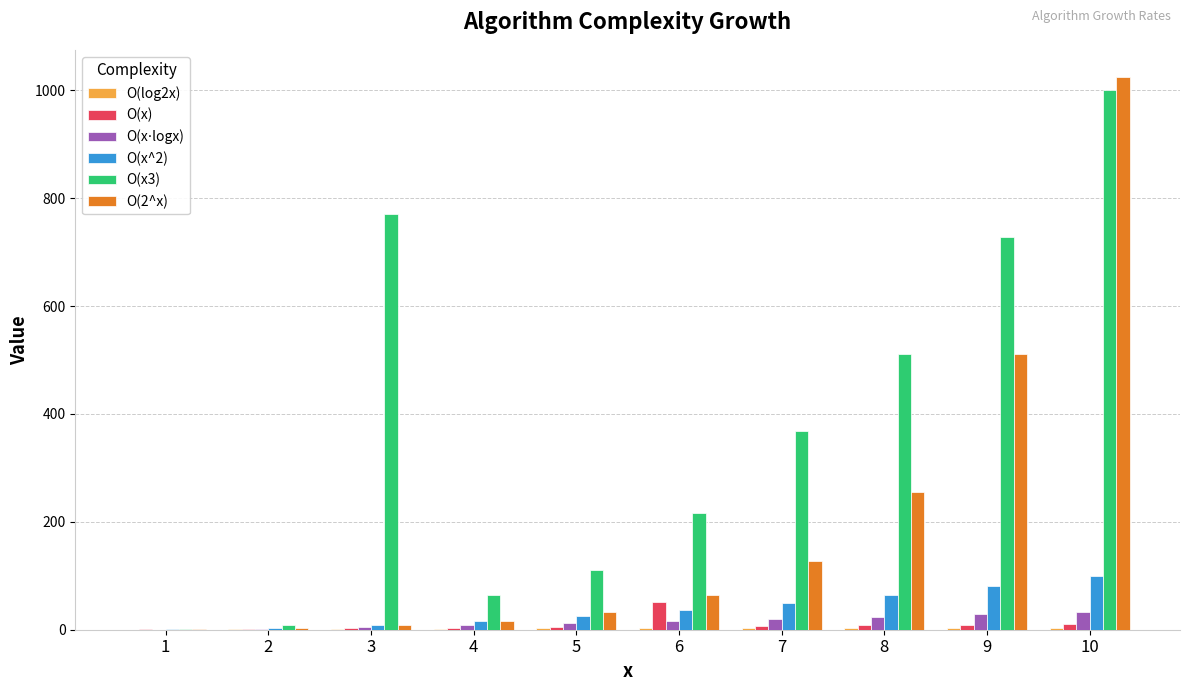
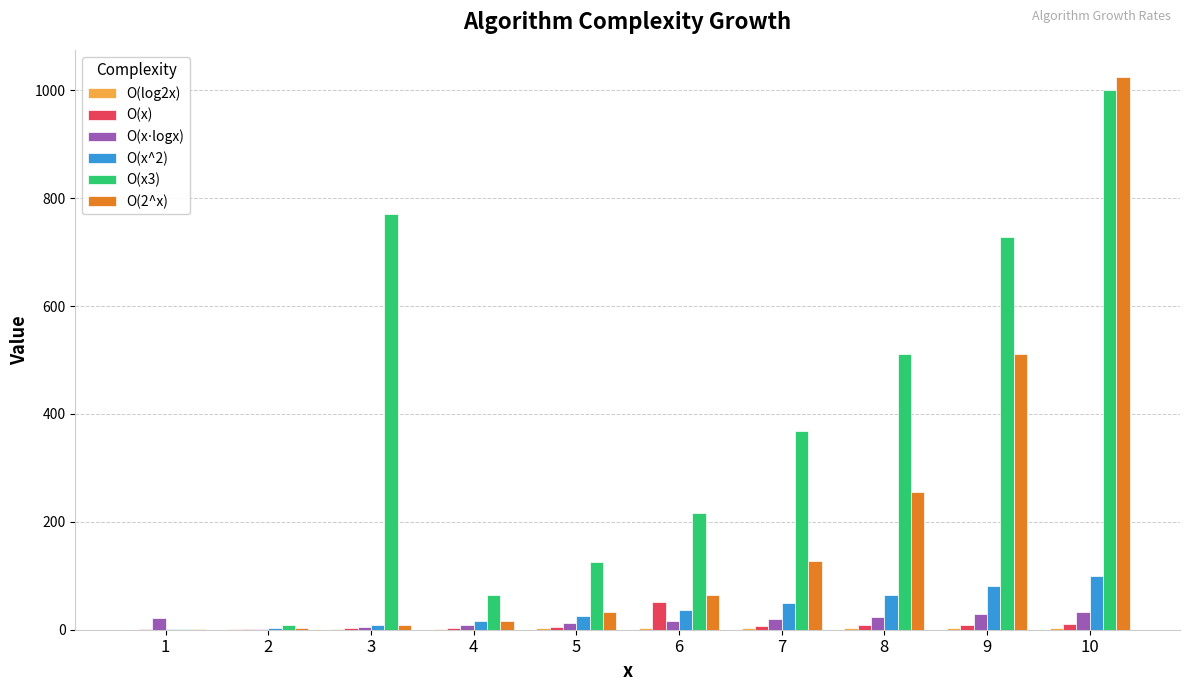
  {
    "O(x)": {
      "5": 10,
      "6": 50,
      "7": 10,
      "8": 10,
      "9": 10,
      "10": 10
    },
    "O(x⋅logx)": {
-     "1": 0,
+     "1": 20,
      "3": 0,
      "4": 10,
      "5": 10,
      "6": 20,
      "7": 20,
      "8": 20,
      "9": 30,
      "10": 30
    },
    "O(x^2)": {
      "3": 10,
      "4": 20,
      "5": 30,
      "6": 40,
      "7": 50,
      "8": 60,
      "9": 80,
      "10": 100
    },
    "O(x3)": {
      "2": 10,
      "3": 770,
      "4": 60,
-     "5": 110,
+     "5": 130,
      "6": 220,
      "7": 370,
      "8": 510,
      "9": 730,
      "10": 1000
    }
  }
